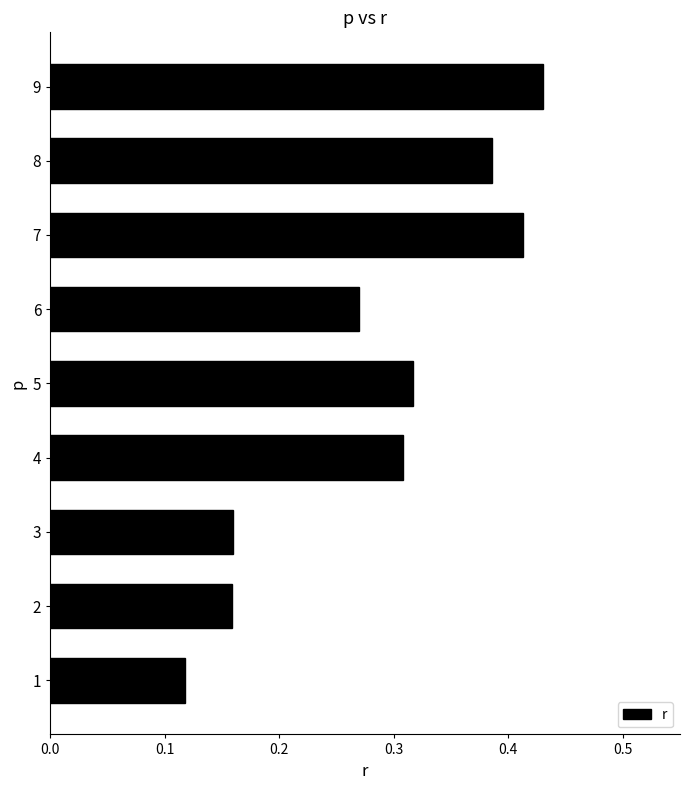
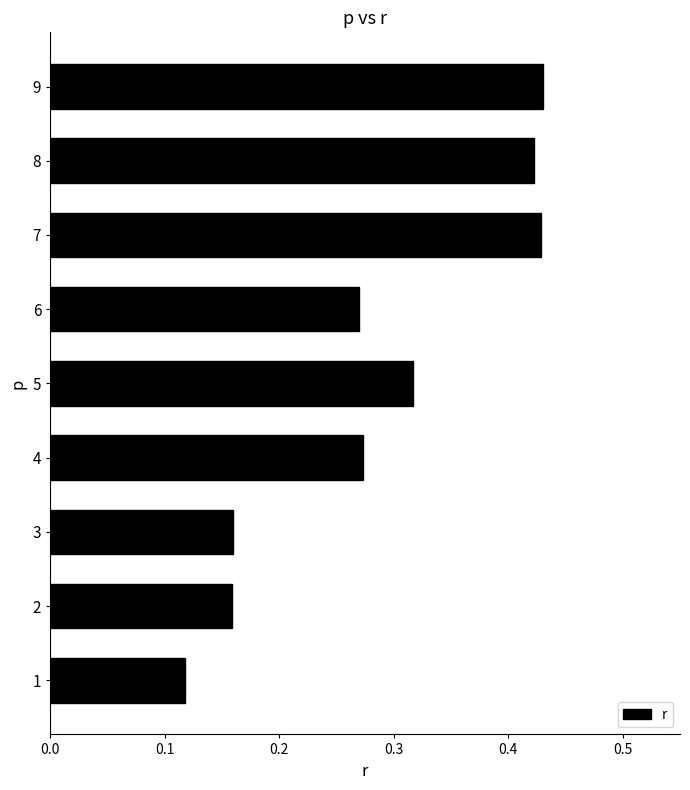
  {
    "9": 0.431,
-   "8": 0.386,
-   "7": 0.413,
+   "8": 0.422,
+   "7": 0.429,
    "6": 0.270,
    "5": 0.317,
-   "4": 0.308,
+   "4": 0.273,
    "3": 0.159,
    "2": 0.159,
    "1": 0.118
  }
